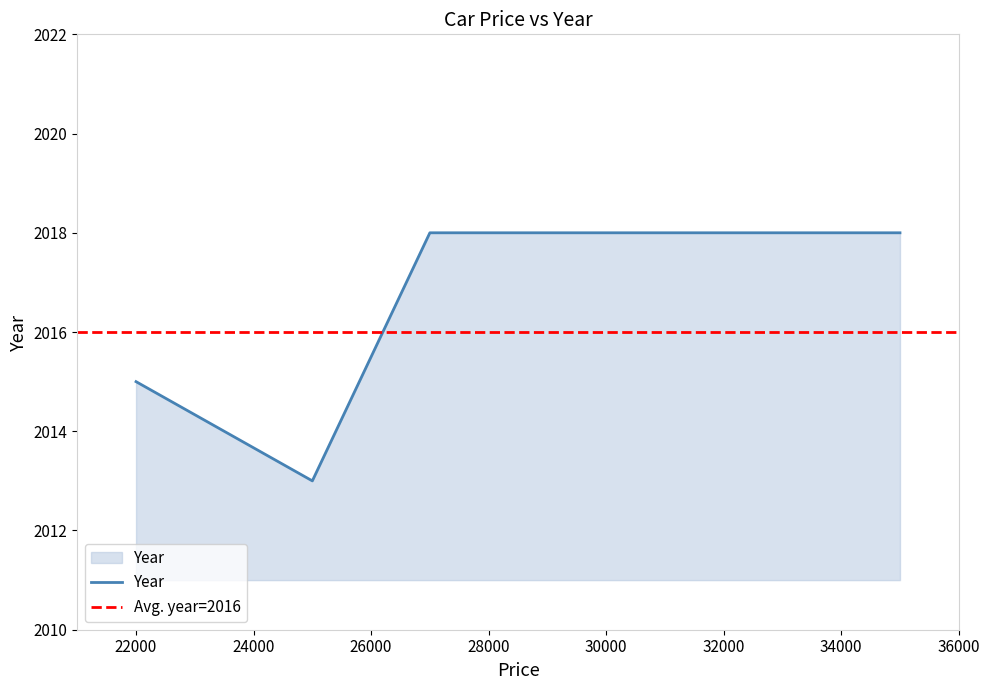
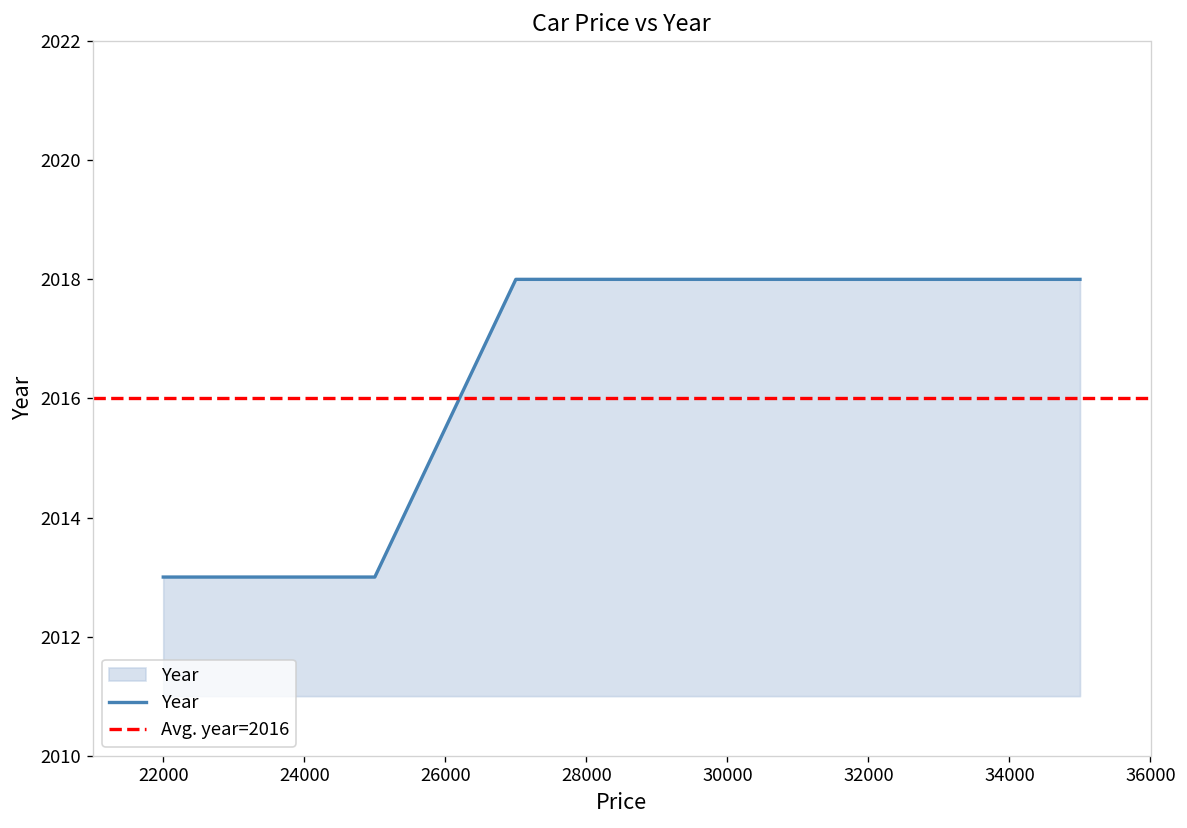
  {
-   "22000": 2015
+   "22000": 2013
  }
